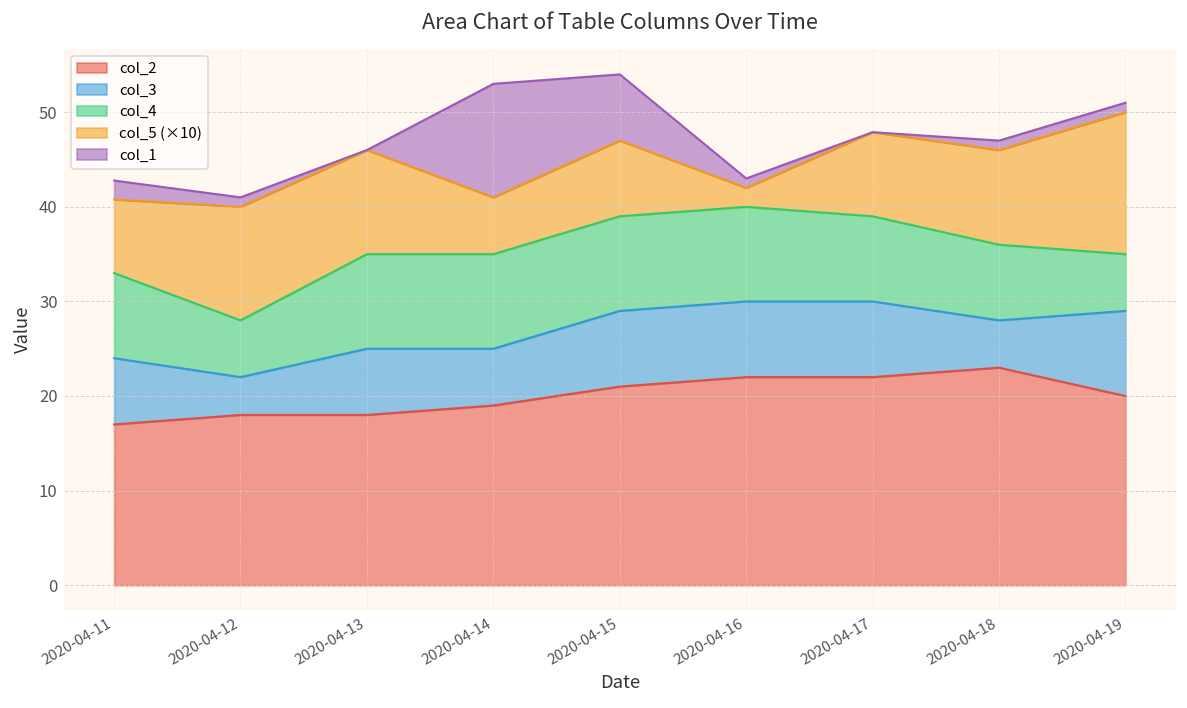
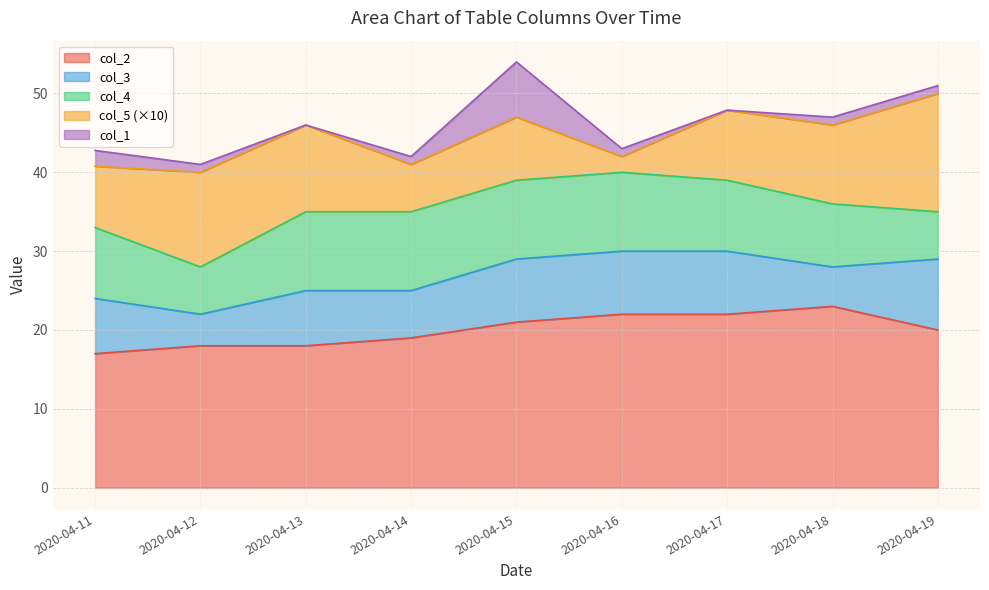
  {
    "col_2": {
      "2020-04-11": 17,
      "2020-04-12": 18,
      "2020-04-13": 18,
      "2020-04-14": 19,
      "2020-04-15": 21,
      "2020-04-16": 22,
      "2020-04-17": 22,
      "2020-04-18": 23,
      "2020-04-19": 20
    },
    "col_3": {
      "2020-04-11": 7,
      "2020-04-12": 4,
      "2020-04-13": 7,
      "2020-04-14": 6,
      "2020-04-15": 8,
      "2020-04-16": 8,
      "2020-04-17": 8,
      "2020-04-18": 5,
      "2020-04-19": 9
    },
    "col_4": {
      "2020-04-11": 9,
      "2020-04-12": 6,
      "2020-04-13": 10,
      "2020-04-14": 10,
      "2020-04-15": 10,
      "2020-04-16": 10,
      "2020-04-17": 9,
      "2020-04-18": 8,
      "2020-04-19": 6
    },
    "col_5 (×10)": {
      "2020-04-11": 8,
      "2020-04-12": 12,
      "2020-04-14": 6,
      "2020-04-15": 8,
      "2020-04-16": 2,
      "2020-04-18": 10,
      "2020-04-19": 15
    },
    "col_1": {
      "2020-04-11": 2,
      "2020-04-12": 1,
-     "2020-04-14": 12,
+     "2020-04-14": 1,
      "2020-04-15": 7,
      "2020-04-16": 1,
      "2020-04-18": 1,
      "2020-04-19": 1
    }
  }
